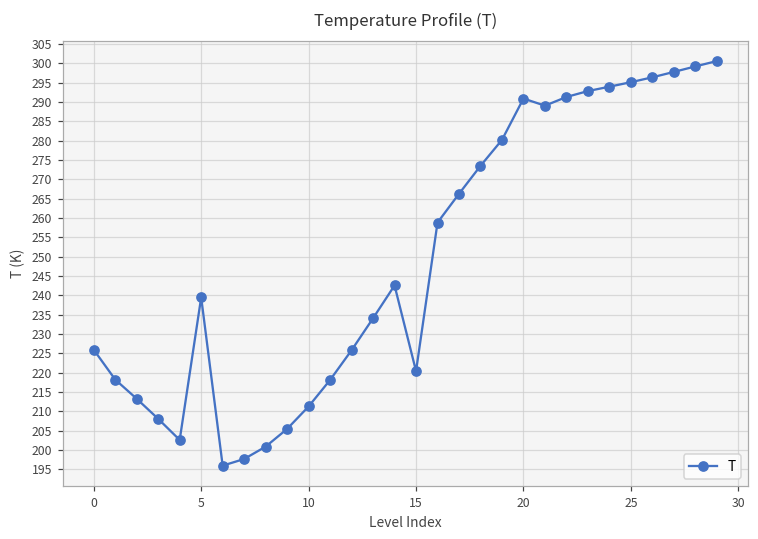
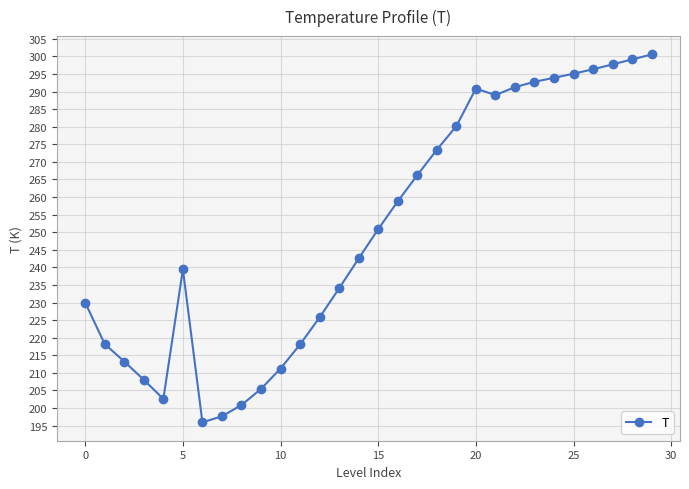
  {
-   "0": 226,
+   "0": 230,
    "5": 239,
    "10": 211,
-   "15": 220,
+   "15": 251,
    "20": 291,
    "25": 295
  }
